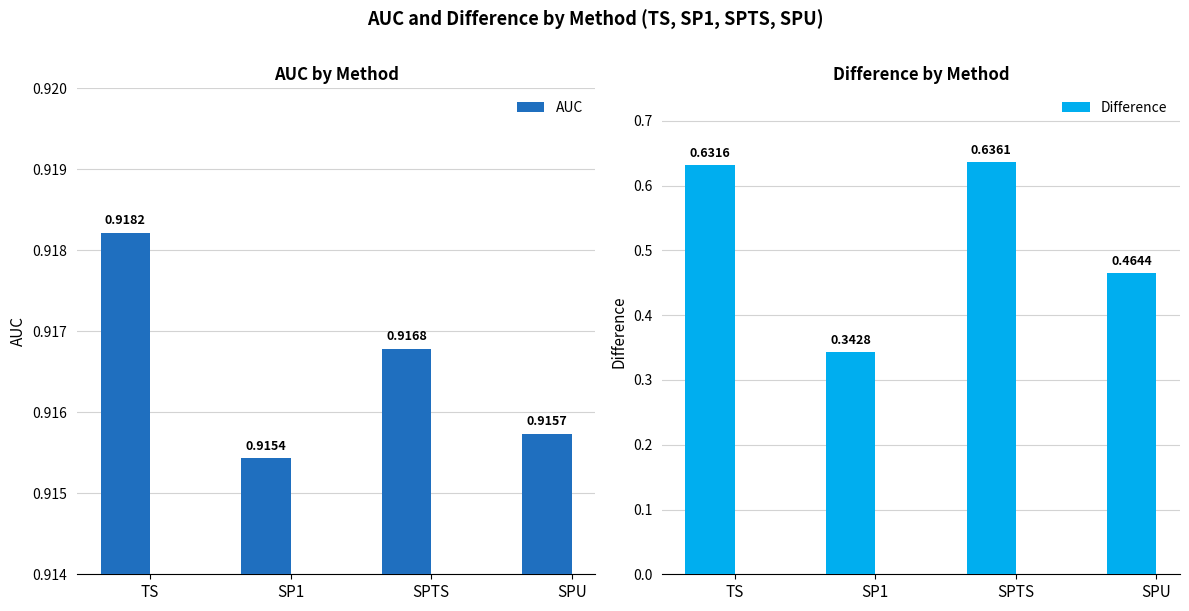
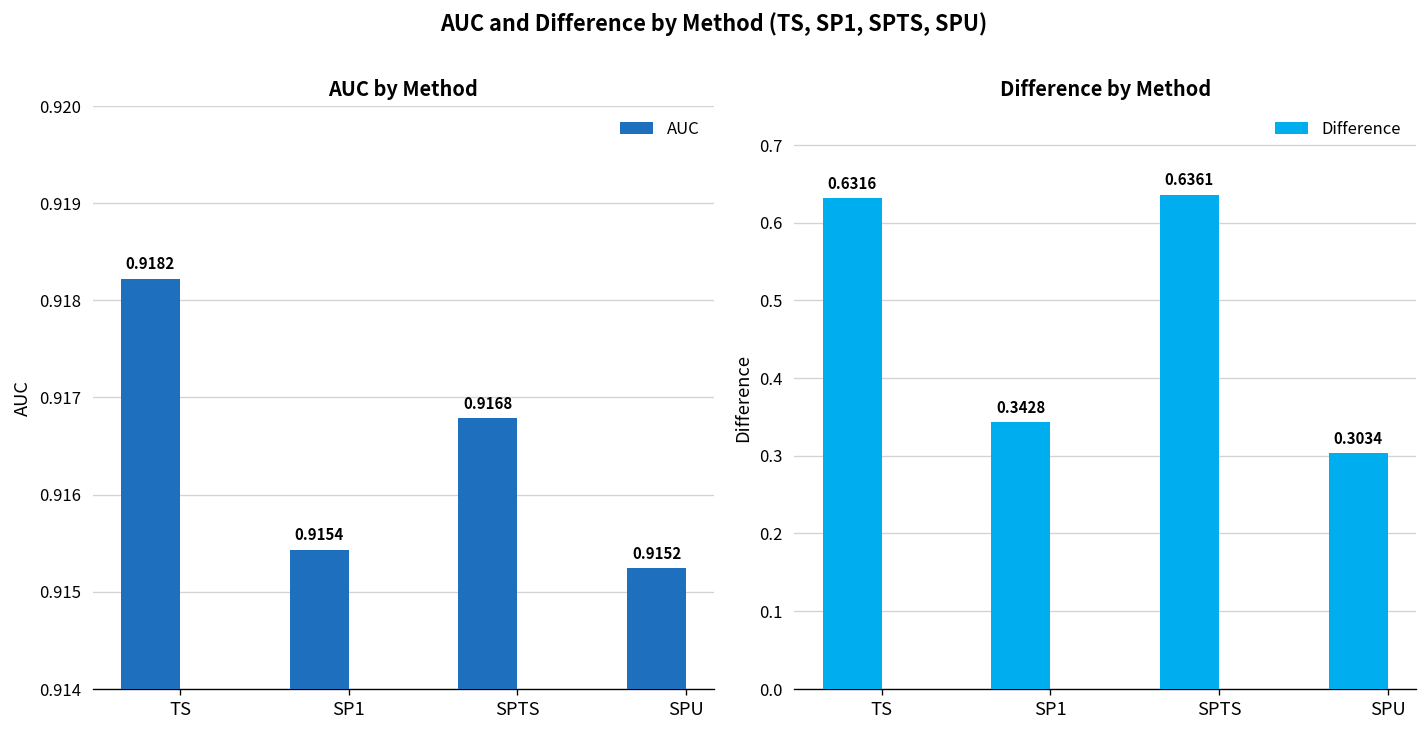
  {
    "AUC by Method": {
      "TS": 0.9182,
      "SP1": 0.9154,
      "SPTS": 0.9168,
-     "SPU": 0.9157
+     "SPU": 0.9152
    },
    "Difference by Method": {
      "TS": 0.6316,
      "SP1": 0.3428,
      "SPTS": 0.6361,
-     "SPU": 0.4644
+     "SPU": 0.3034
    }
  }
